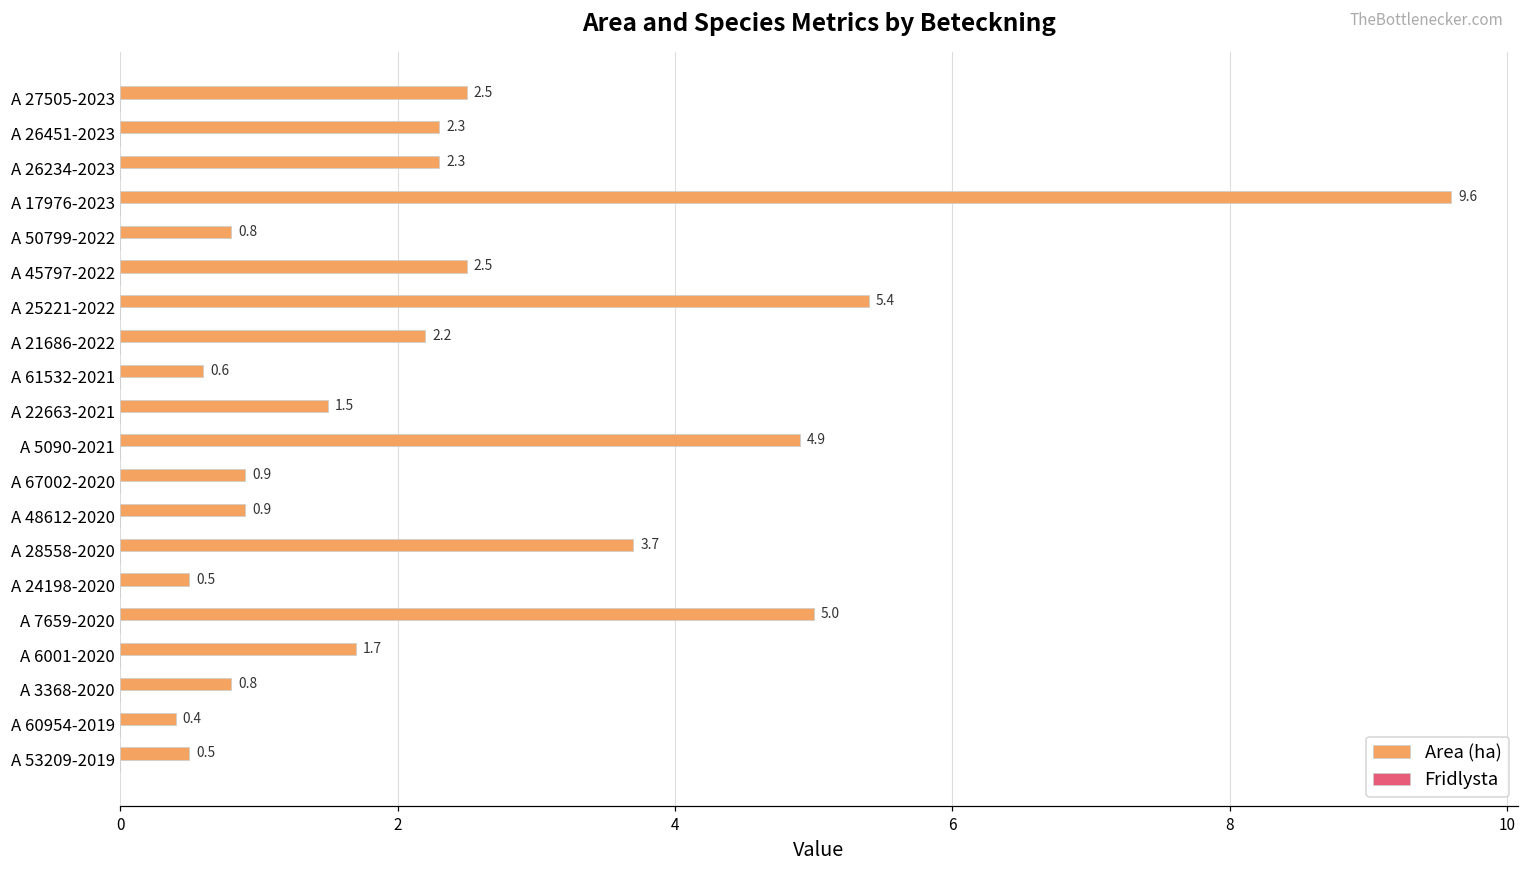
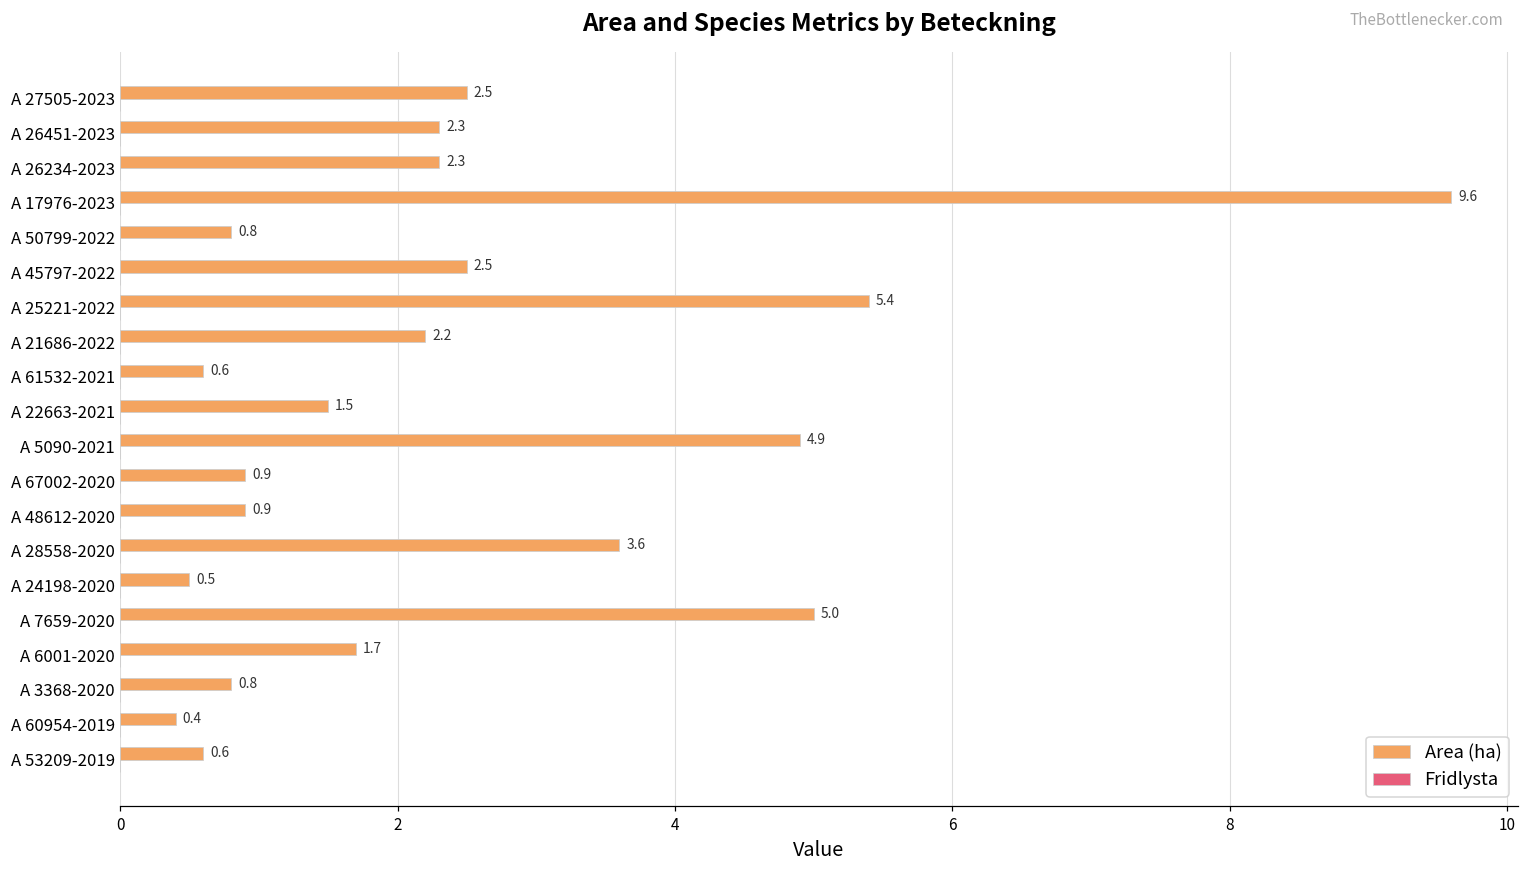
  {
    "Area (ha)": {
      "A 27505-2023": 2.5,
      "A 26451-2023": 2.3,
      "A 26234-2023": 2.3,
      "A 17976-2023": 9.6,
      "A 50799-2022": 0.8,
      "A 45797-2022": 2.5,
      "A 25221-2022": 5.4,
      "A 21686-2022": 2.2,
      "A 61532-2021": 0.6,
      "A 22663-2021": 1.5,
      "A 5090-2021": 4.9,
      "A 67002-2020": 0.9,
      "A 48612-2020": 0.9,
-     "A 28558-2020": 3.7,
+     "A 28558-2020": 3.6,
      "A 24198-2020": 0.5,
      "A 7659-2020": 5.0,
      "A 6001-2020": 1.7,
      "A 3368-2020": 0.8,
      "A 60954-2019": 0.4,
-     "A 53209-2019": 0.5
+     "A 53209-2019": 0.6
    },
    "Fridlysta": {
      "A 27505-2023": 0.00,
      "A 26451-2023": 0.00,
      "A 26234-2023": 0.00,
      "A 17976-2023": 0.00,
      "A 50799-2022": 0.00,
      "A 45797-2022": 0.00,
      "A 25221-2022": 0.00,
      "A 21686-2022": 0.00,
      "A 61532-2021": 0.00,
      "A 22663-2021": 0.00,
      "A 5090-2021": 0.00,
      "A 67002-2020": 0.00,
      "A 48612-2020": 0.00,
      "A 28558-2020": 0.00,
      "A 24198-2020": 0.00,
      "A 7659-2020": 0.00,
      "A 6001-2020": 0.00,
      "A 3368-2020": 0.00,
      "A 60954-2019": 0.00,
      "A 53209-2019": 0.00
    }
  }
